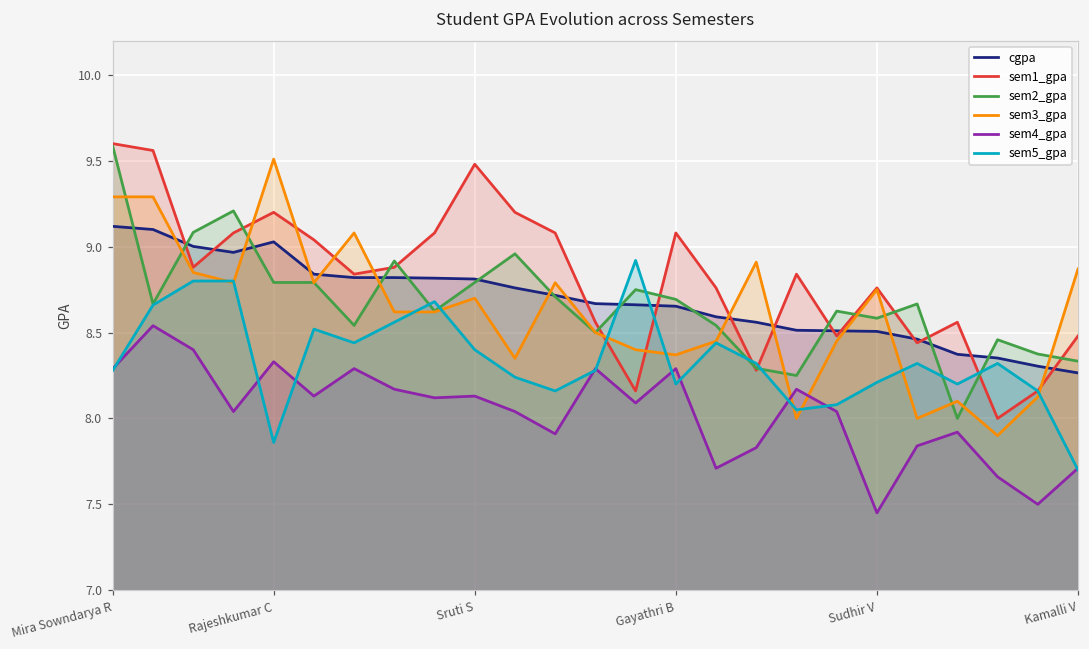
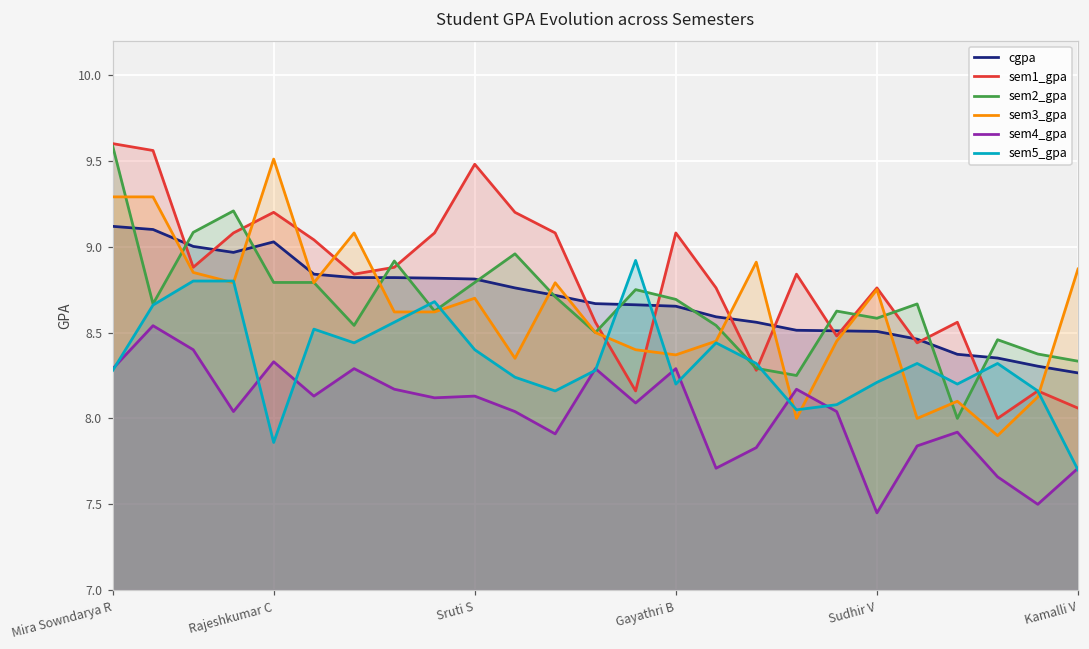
  {
    "cgpa": {
      "Mira Sowndarya R": 9.12,
      "Rajeshkumar C": 9.03,
      "Sruti S": 8.81,
      "Gayathri B": 8.65,
      "Sudhir V": 8.51,
      "Kamalli V": 8.27
    },
    "sem1_gpa": {
      "Mira Sowndarya R": 9.60,
      "Rajeshkumar C": 9.20,
      "Sruti S": 9.48,
      "Gayathri B": 9.08,
-     "Kamalli V": 8.48
+     "Kamalli V": 8.06
    },
    "sem2_gpa": {
      "Mira Sowndarya R": 9.58,
      "Rajeshkumar C": 8.79,
      "Sruti S": 8.79,
      "Gayathri B": 8.69,
      "Sudhir V": 8.58,
      "Kamalli V": 8.33
    },
    "sem3_gpa": {
      "Mira Sowndarya R": 9.29,
      "Rajeshkumar C": 9.51,
      "Sruti S": 8.70,
      "Gayathri B": 8.37,
      "Kamalli V": 8.87
    },
    "sem4_gpa": {
      "Rajeshkumar C": 8.33,
      "Sruti S": 8.13,
      "Gayathri B": 8.29,
      "Sudhir V": 7.45
    },
    "sem5_gpa": {
      "Rajeshkumar C": 7.86,
      "Sruti S": 8.40,
      "Gayathri B": 8.20,
      "Sudhir V": 8.21
    }
  }
